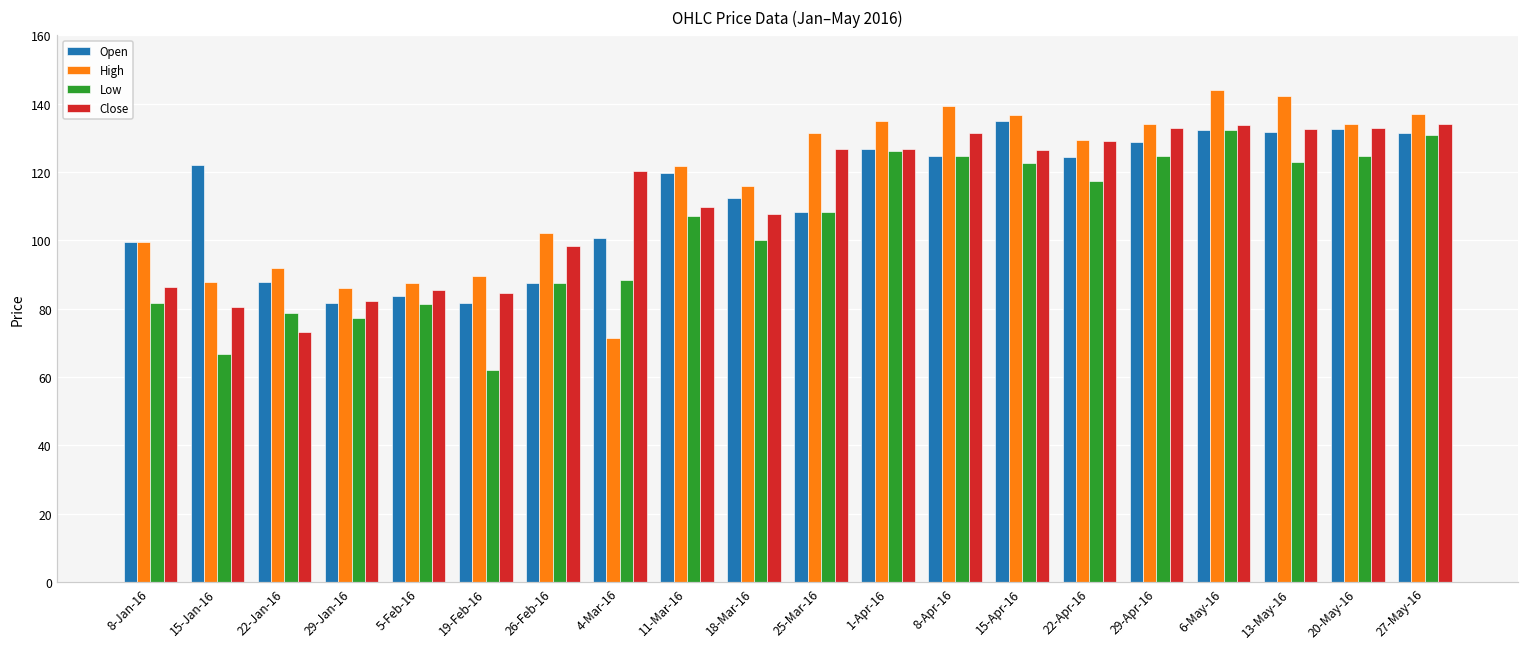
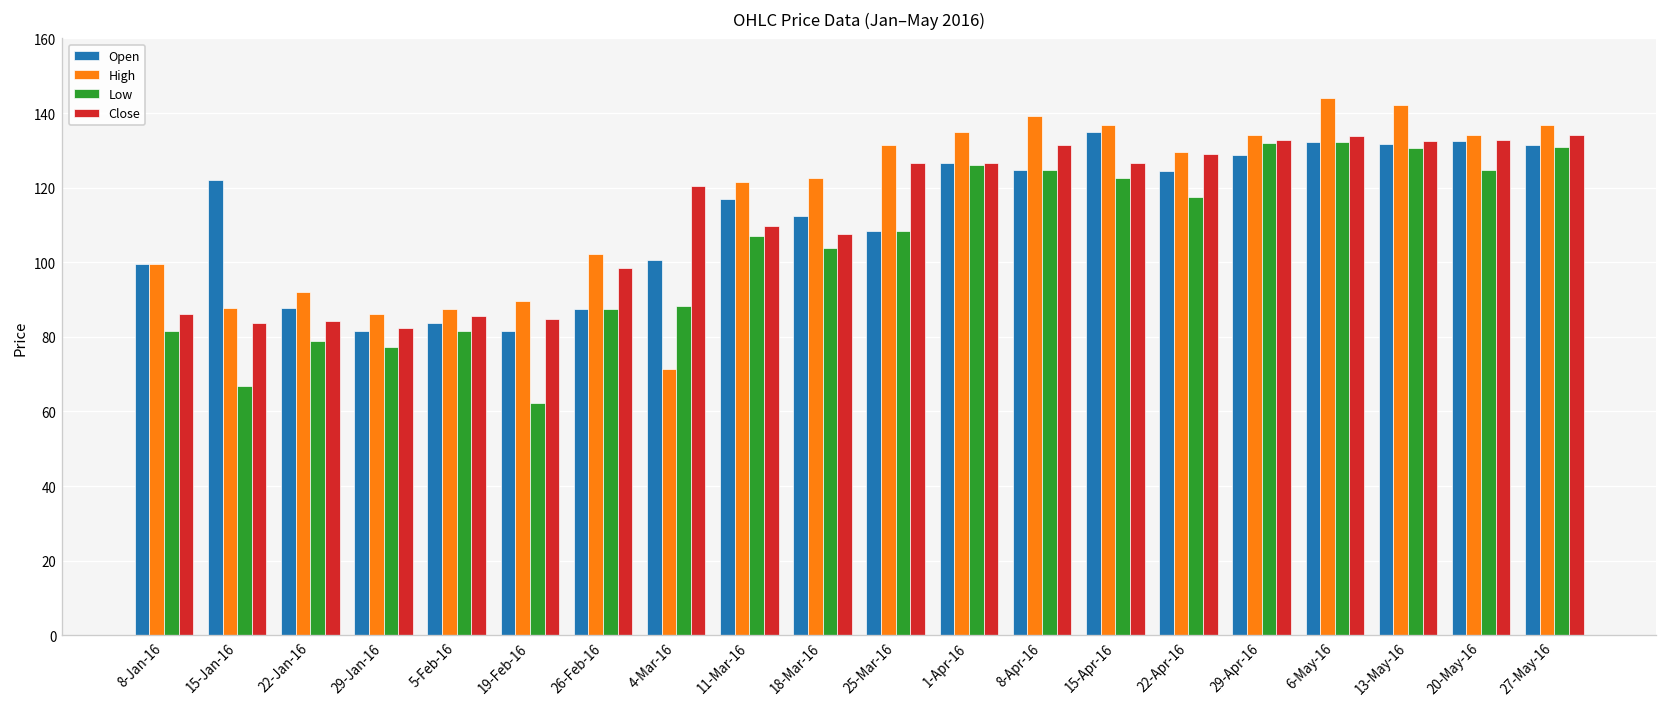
  {
    "Open": {
      "8-Jan-16": 100,
      "15-Jan-16": 122,
      "22-Jan-16": 88,
      "29-Jan-16": 82,
      "5-Feb-16": 84,
      "19-Feb-16": 82,
      "26-Feb-16": 88,
      "4-Mar-16": 101,
-     "11-Mar-16": 120,
+     "11-Mar-16": 117,
      "18-Mar-16": 112,
      "25-Mar-16": 108,
      "1-Apr-16": 127,
      "8-Apr-16": 125,
      "15-Apr-16": 135,
      "22-Apr-16": 124,
      "29-Apr-16": 129,
      "6-May-16": 132,
      "13-May-16": 132,
      "20-May-16": 132,
      "27-May-16": 131
    },
    "High": {
      "8-Jan-16": 100,
      "15-Jan-16": 88,
      "22-Jan-16": 92,
      "29-Jan-16": 86,
      "5-Feb-16": 87,
      "19-Feb-16": 90,
      "26-Feb-16": 102,
      "4-Mar-16": 71,
      "11-Mar-16": 122,
-     "18-Mar-16": 116,
+     "18-Mar-16": 123,
      "25-Mar-16": 131,
      "1-Apr-16": 135,
      "8-Apr-16": 139,
      "15-Apr-16": 137,
      "22-Apr-16": 129,
      "29-Apr-16": 134,
      "6-May-16": 144,
      "13-May-16": 142,
      "20-May-16": 134,
      "27-May-16": 137
    },
    "Low": {
      "8-Jan-16": 82,
      "15-Jan-16": 67,
      "22-Jan-16": 79,
      "29-Jan-16": 77,
      "5-Feb-16": 81,
      "19-Feb-16": 62,
      "26-Feb-16": 88,
      "4-Mar-16": 88,
      "11-Mar-16": 107,
-     "18-Mar-16": 100,
+     "18-Mar-16": 104,
      "25-Mar-16": 108,
      "1-Apr-16": 126,
      "8-Apr-16": 125,
      "15-Apr-16": 123,
      "22-Apr-16": 117,
-     "29-Apr-16": 125,
+     "29-Apr-16": 132,
      "6-May-16": 132,
-     "13-May-16": 123,
+     "13-May-16": 131,
      "20-May-16": 125,
      "27-May-16": 131
    },
    "Close": {
      "8-Jan-16": 86,
-     "15-Jan-16": 81,
-     "22-Jan-16": 73,
+     "15-Jan-16": 84,
+     "22-Jan-16": 84,
      "29-Jan-16": 82,
      "5-Feb-16": 85,
      "19-Feb-16": 85,
      "26-Feb-16": 98,
      "4-Mar-16": 120,
      "11-Mar-16": 110,
      "18-Mar-16": 108,
      "25-Mar-16": 127,
      "1-Apr-16": 127,
      "8-Apr-16": 131,
      "15-Apr-16": 127,
      "22-Apr-16": 129,
      "29-Apr-16": 133,
      "6-May-16": 134,
      "13-May-16": 133,
      "20-May-16": 133,
      "27-May-16": 134
    }
  }
